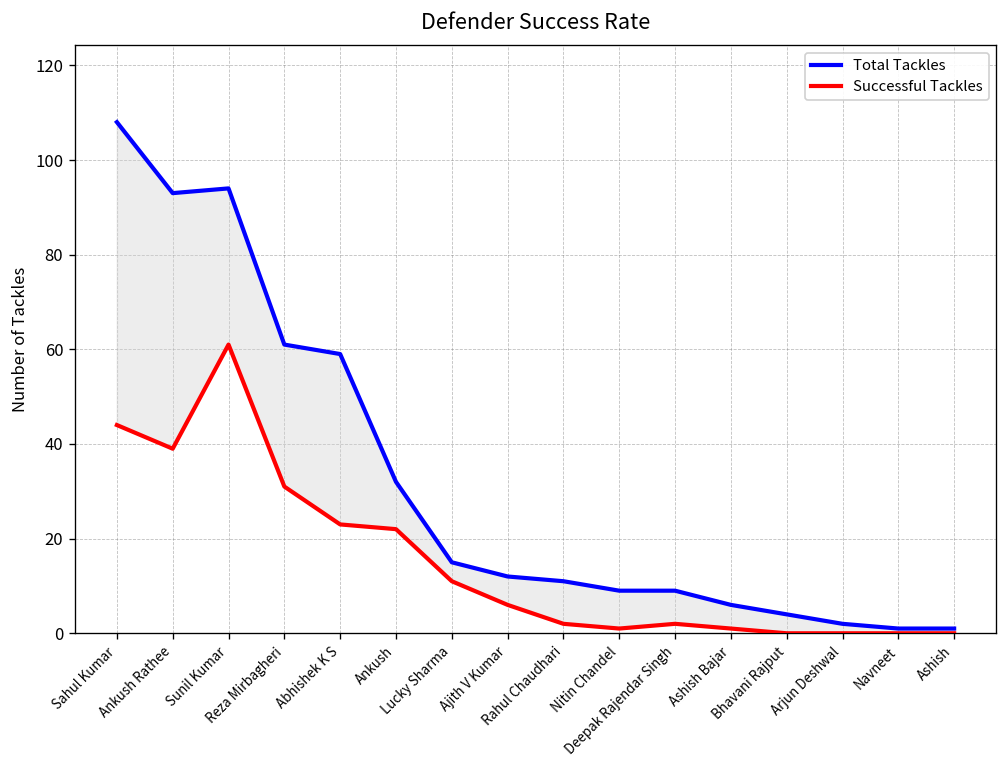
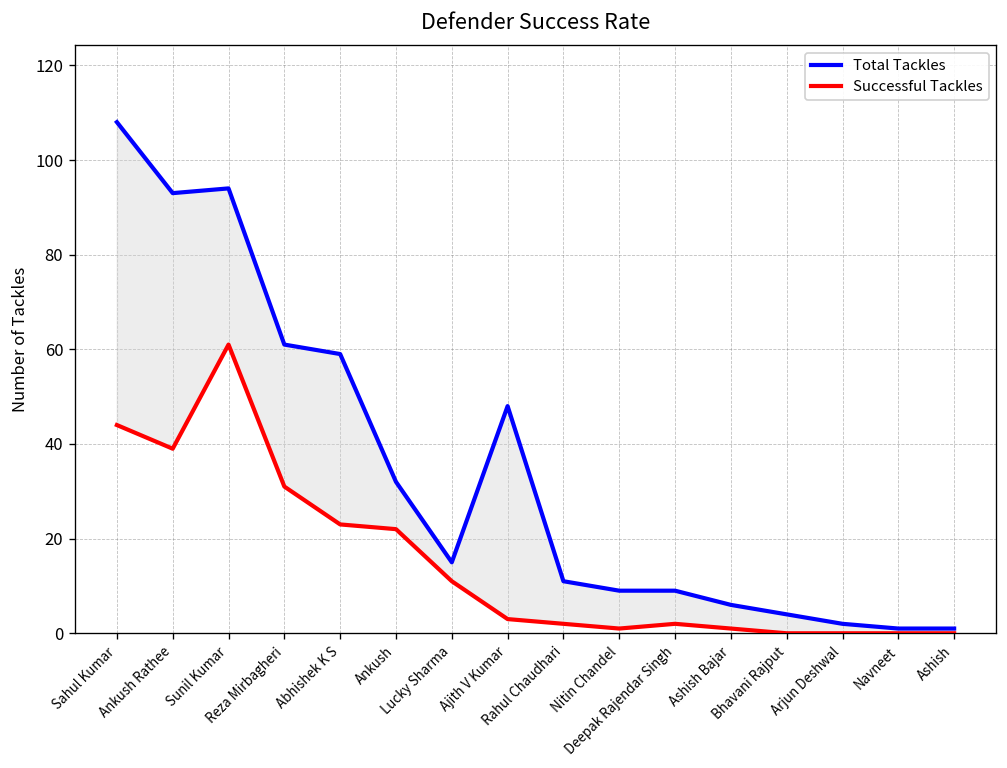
  {
    "Total Tackles": {
      "Sahul Kumar": 108,
      "Ankush Rathee": 93,
      "Sunil Kumar": 94,
      "Reza Mirbagheri": 61,
      "Abhishek K S": 59,
      "Ankush": 32,
      "Lucky Sharma": 15,
-     "Ajith V Kumar": 12,
+     "Ajith V Kumar": 48,
      "Rahul Chaudhari": 11,
      "Nitin Chandel": 9,
      "Deepak Rajendar Singh": 9,
      "Ashish Bajar": 6,
      "Bhavani Rajput": 4,
      "Arjun Deshwal": 2,
      "Navneet": 1,
      "Ashish": 1
    },
    "Successful Tackles": {
      "Sahul Kumar": 44,
      "Ankush Rathee": 39,
      "Sunil Kumar": 61,
      "Reza Mirbagheri": 31,
      "Abhishek K S": 23,
      "Ankush": 22,
      "Lucky Sharma": 11,
-     "Ajith V Kumar": 6,
+     "Ajith V Kumar": 3,
      "Rahul Chaudhari": 2,
      "Nitin Chandel": 1,
      "Deepak Rajendar Singh": 2,
      "Ashish Bajar": 1,
      "Bhavani Rajput": 0,
      "Arjun Deshwal": 0,
      "Navneet": 0,
      "Ashish": 0
    }
  }
